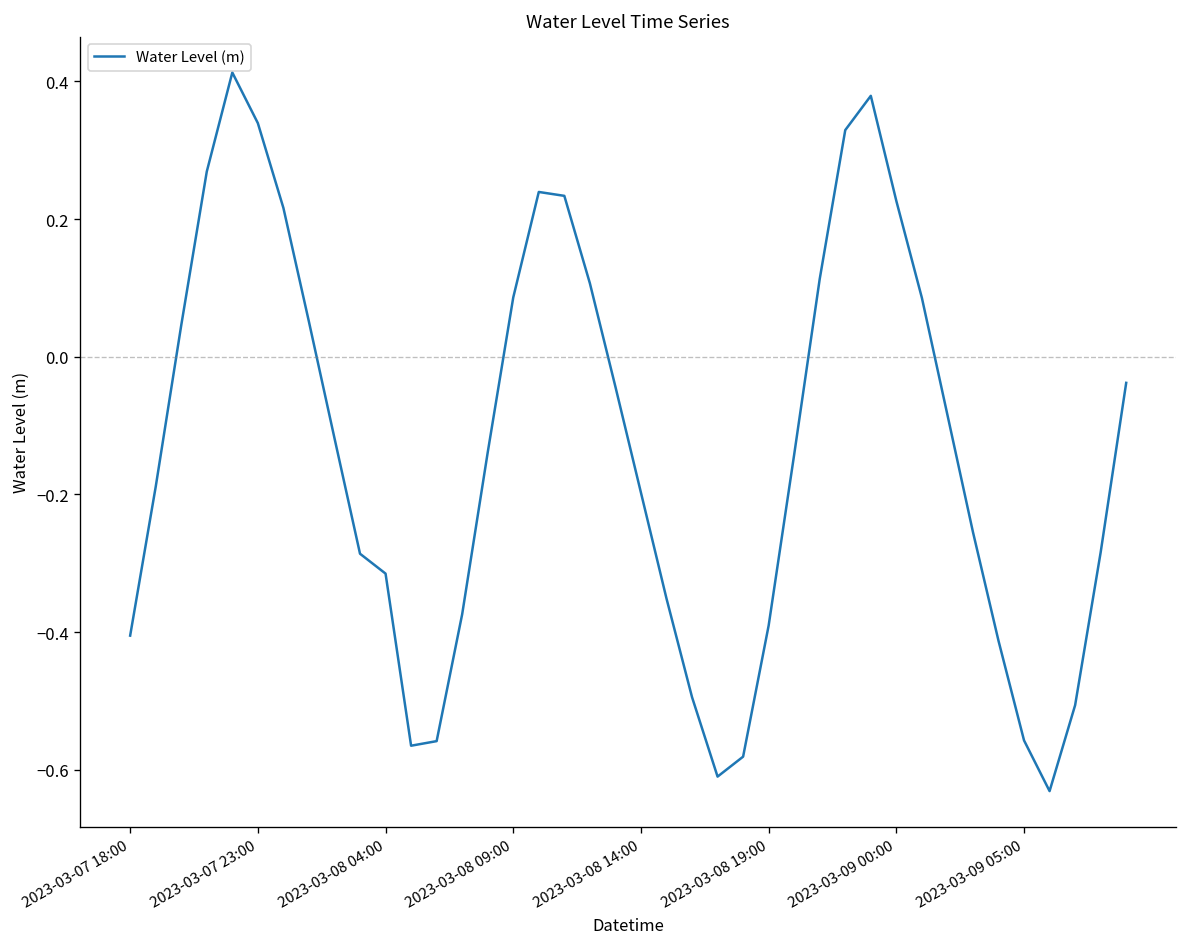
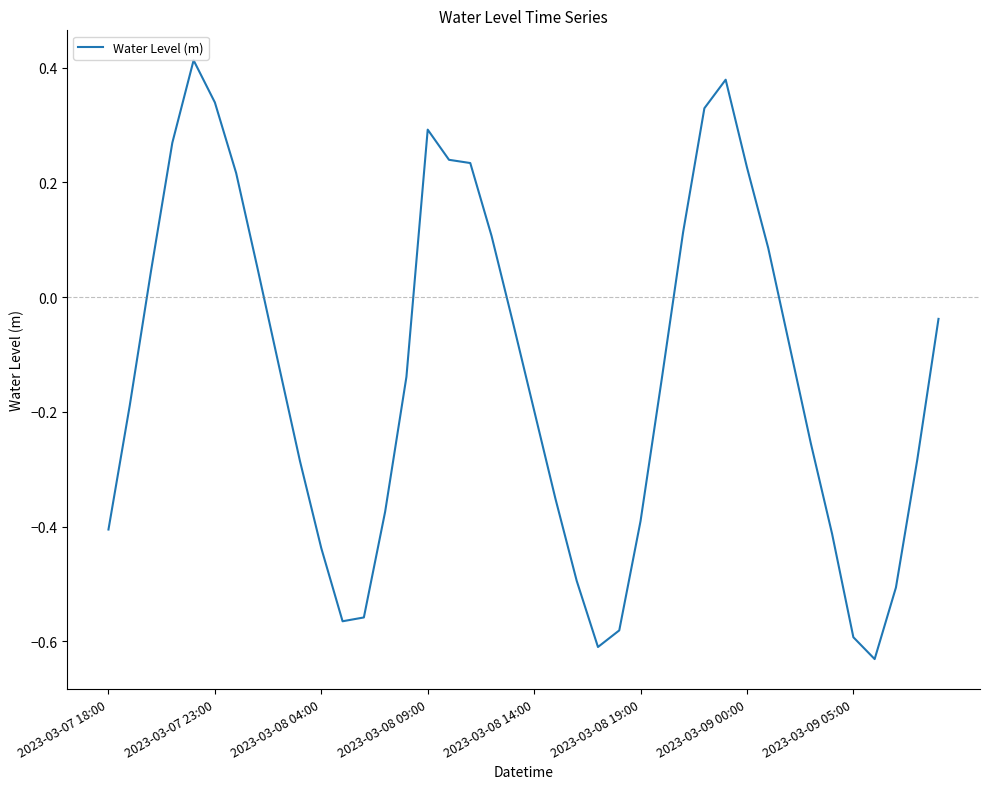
  {
    "2023-03-07 18:00": -0.41,
    "2023-03-07 23:00": 0.34,
-   "2023-03-08 04:00": -0.31,
-   "2023-03-08 09:00": 0.09,
+   "2023-03-08 04:00": -0.44,
+   "2023-03-08 09:00": 0.29,
    "2023-03-08 14:00": -0.20,
    "2023-03-08 19:00": -0.39,
    "2023-03-09 00:00": 0.23,
-   "2023-03-09 05:00": -0.56
+   "2023-03-09 05:00": -0.59
  }
